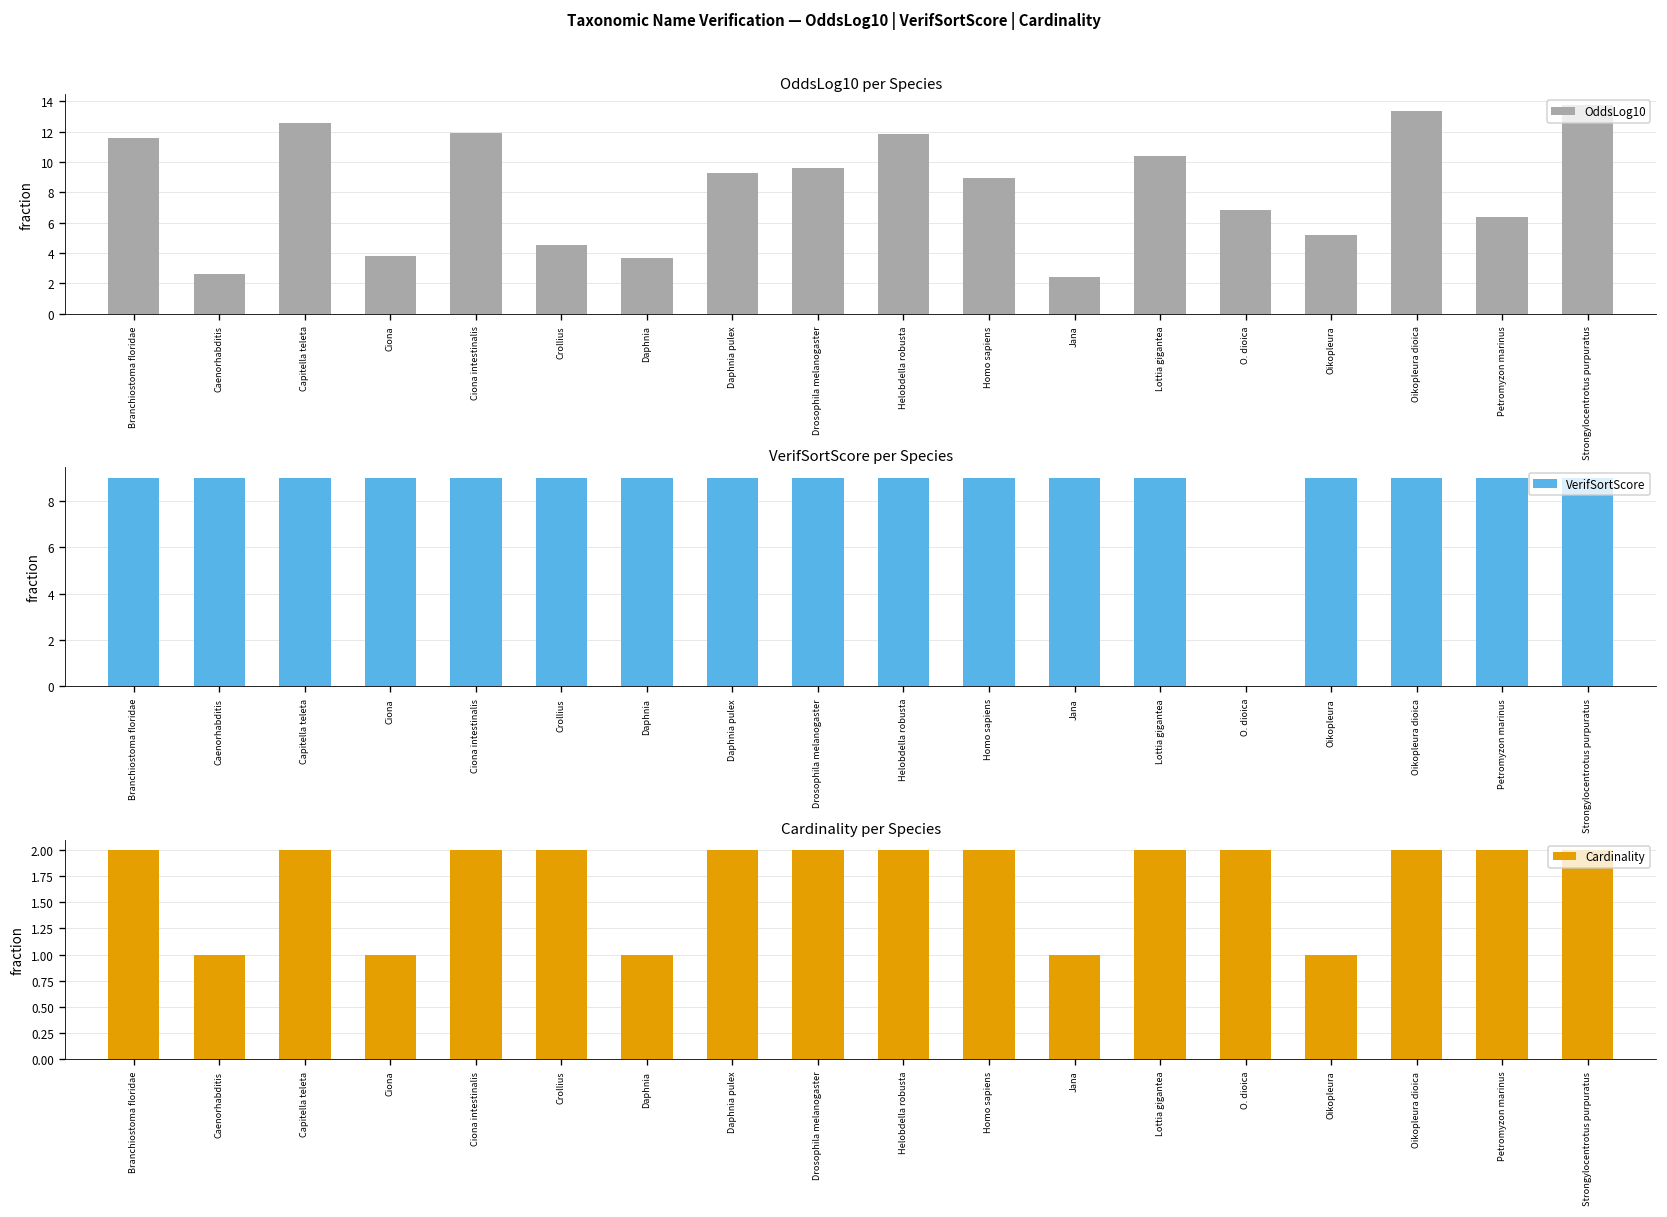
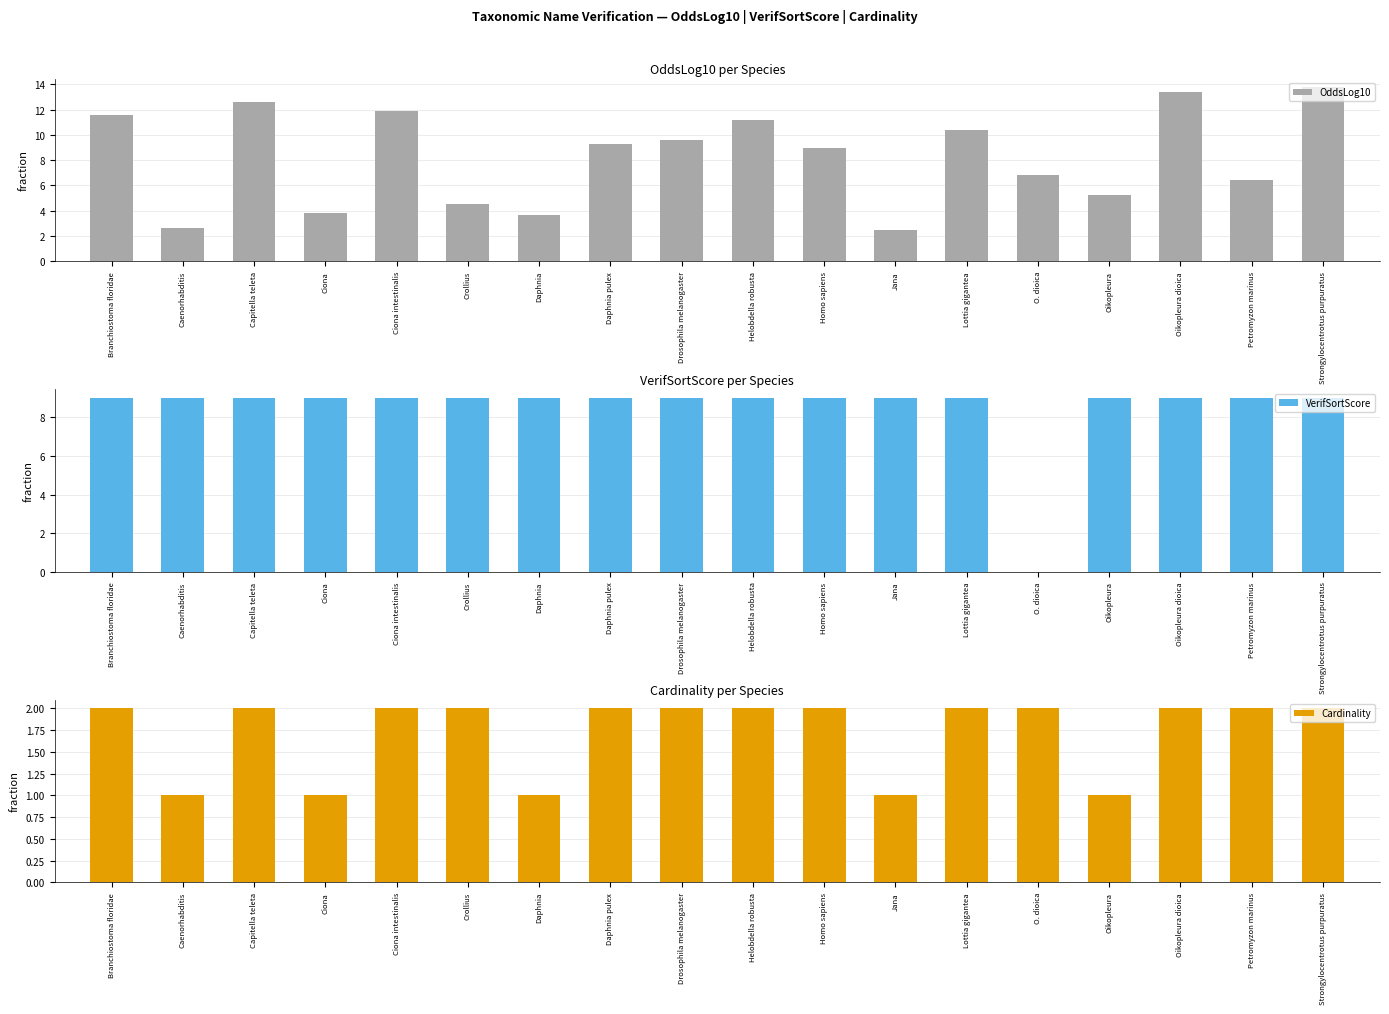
  {
    "OddsLog10 per Species": {
      "Branchiostoma floridae": 11.6,
      "Caenorhabditis": 2.6,
      "Capitella teleta": 12.6,
      "Ciona": 3.8,
      "Ciona intestinalis": 11.9,
      "Crollius": 4.5,
      "Daphnia": 3.7,
      "Daphnia pulex": 9.3,
      "Drosophila melanogaster": 9.6,
-     "Helobdella robusta": 11.9,
+     "Helobdella robusta": 11.1,
      "Homo sapiens": 9.0,
      "Jana": 2.4,
      "Lottia gigantea": 10.4,
      "O. dioica": 6.8,
      "Oikopleura": 5.2,
      "Oikopleura dioica": 13.4,
      "Petromyzon marinus": 6.4
    },
    "VerifSortScore per Species": {
      "Branchiostoma floridae": 9.0,
      "Caenorhabditis": 9.0,
      "Capitella teleta": 9.0,
      "Ciona": 9.0,
      "Ciona intestinalis": 9.0,
      "Crollius": 9.0,
      "Daphnia": 9.0,
      "Daphnia pulex": 9.0,
      "Drosophila melanogaster": 9.0,
      "Helobdella robusta": 9.0,
      "Homo sapiens": 9.0,
      "Jana": 9.0,
      "Lottia gigantea": 9.0,
      "O. dioica": 0.0,
      "Oikopleura": 9.0,
      "Oikopleura dioica": 9.0,
      "Petromyzon marinus": 9.0
    },
    "Cardinality per Species": {
      "Branchiostoma floridae": 2.0,
      "Caenorhabditis": 1.0,
      "Capitella teleta": 2.0,
      "Ciona": 1.0,
      "Ciona intestinalis": 2.0,
      "Crollius": 2.0,
      "Daphnia": 1.0,
      "Daphnia pulex": 2.0,
      "Drosophila melanogaster": 2.0,
      "Helobdella robusta": 2.0,
      "Homo sapiens": 2.0,
      "Jana": 1.0,
      "Lottia gigantea": 2.0,
      "O. dioica": 2.0,
      "Oikopleura": 1.0,
      "Oikopleura dioica": 2.0,
      "Petromyzon marinus": 2.0
    }
  }
